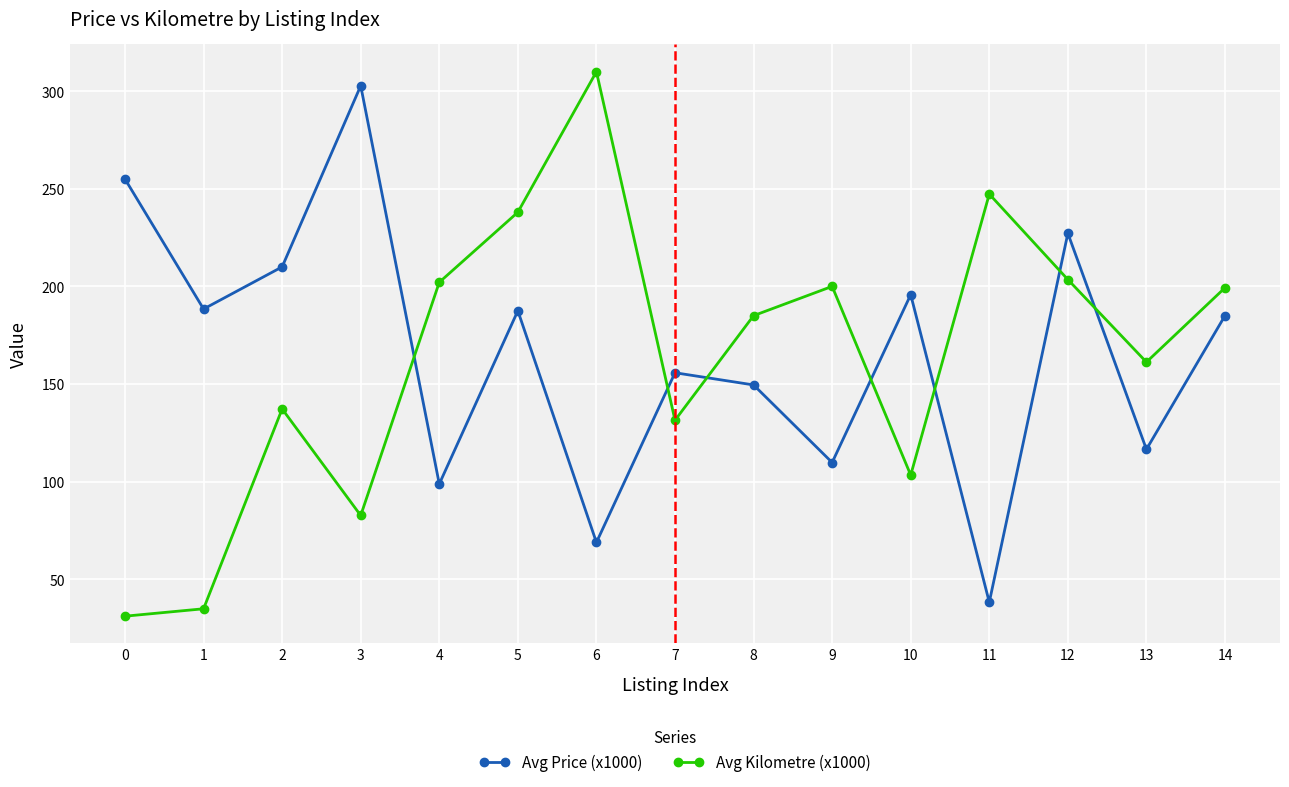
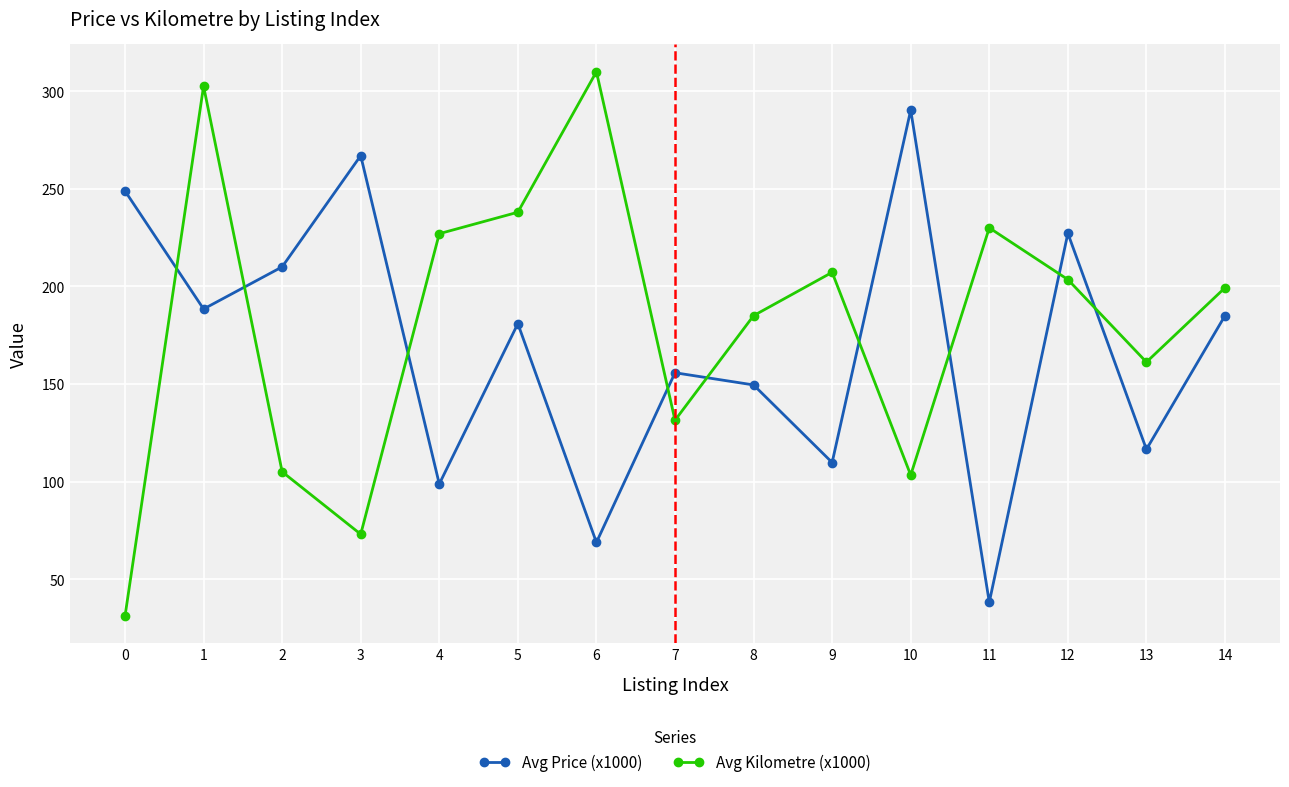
  {
    "Avg Price (x1000)": {
-     "0": 255,
+     "0": 249,
      "1": 188,
      "2": 210,
-     "3": 303,
+     "3": 267,
      "4": 99,
-     "5": 188,
+     "5": 181,
      "6": 69,
      "7": 156,
      "8": 150,
      "9": 110,
-     "10": 196,
+     "10": 290,
      "11": 38,
      "12": 227,
      "13": 117,
      "14": 185
    },
    "Avg Kilometre (x1000)": {
      "0": 31,
-     "1": 35,
-     "2": 137,
-     "3": 83,
-     "4": 202,
+     "1": 303,
+     "2": 105,
+     "3": 73,
+     "4": 227,
      "5": 238,
      "6": 310,
      "7": 131,
      "8": 185,
-     "9": 200,
+     "9": 207,
      "10": 103,
-     "11": 247,
+     "11": 230,
      "12": 204,
      "13": 161,
      "14": 199
    }
  }
